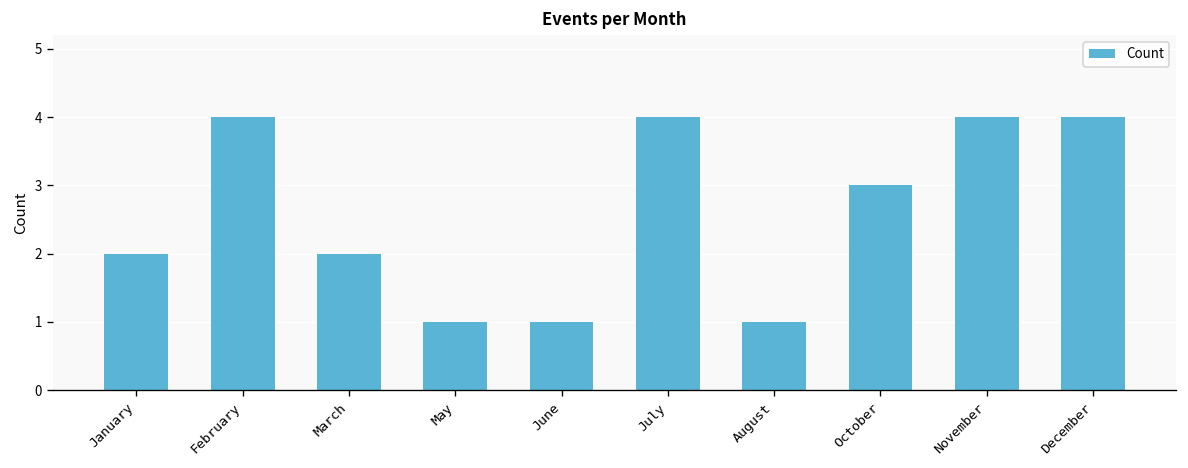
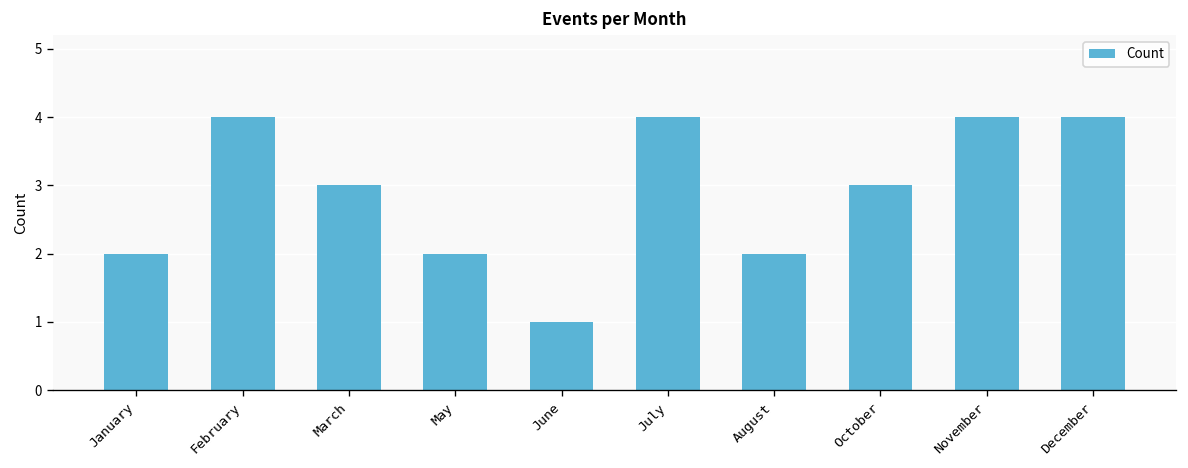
  {
    "January": 2,
    "February": 4,
-   "March": 2,
-   "May": 1,
+   "March": 3,
+   "May": 2,
    "June": 1,
    "July": 4,
-   "August": 1,
+   "August": 2,
    "October": 3,
    "November": 4,
    "December": 4
  }
